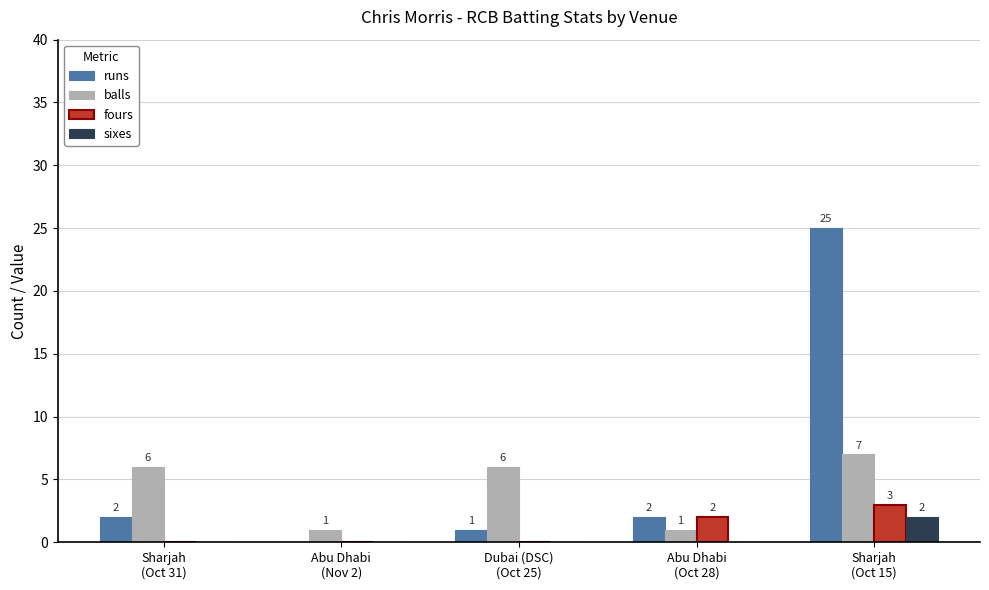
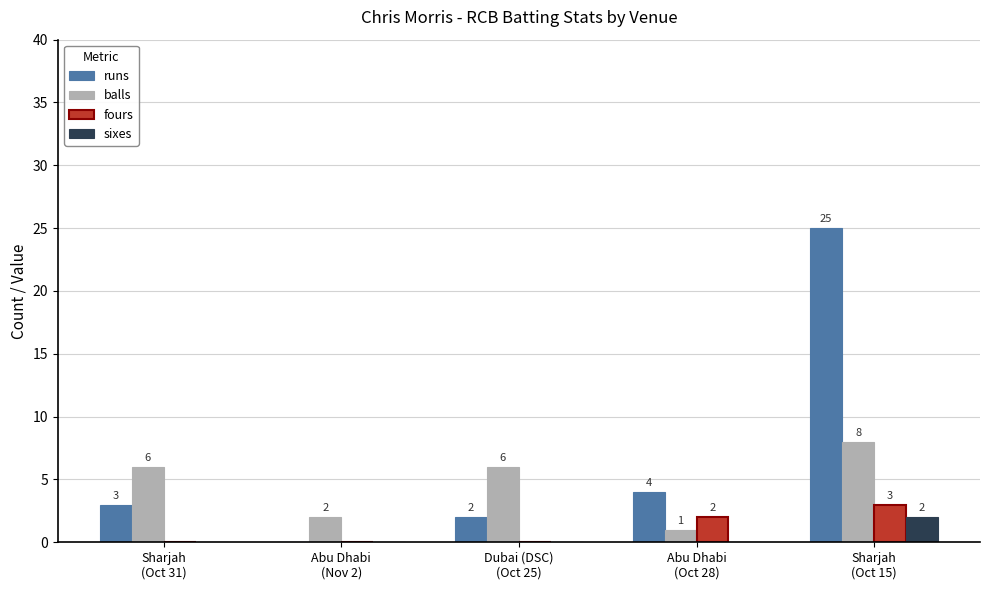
  {
    "runs": {
-     "Sharjah (Oct 31)": 2,
-     "Dubai (DSC) (Oct 25)": 1,
-     "Abu Dhabi (Oct 28)": 2,
+     "Sharjah (Oct 31)": 3,
+     "Dubai (DSC) (Oct 25)": 2,
+     "Abu Dhabi (Oct 28)": 4,
      "Sharjah (Oct 15)": 25
    },
    "balls": {
      "Sharjah (Oct 31)": 6,
-     "Abu Dhabi (Nov 2)": 1,
+     "Abu Dhabi (Nov 2)": 2,
      "Dubai (DSC) (Oct 25)": 6,
      "Abu Dhabi (Oct 28)": 1,
-     "Sharjah (Oct 15)": 7
+     "Sharjah (Oct 15)": 8
    },
    "fours": {
      "Abu Dhabi (Oct 28)": 2,
      "Sharjah (Oct 15)": 3
    },
    "sixes": {
      "Sharjah (Oct 15)": 2
    }
  }
